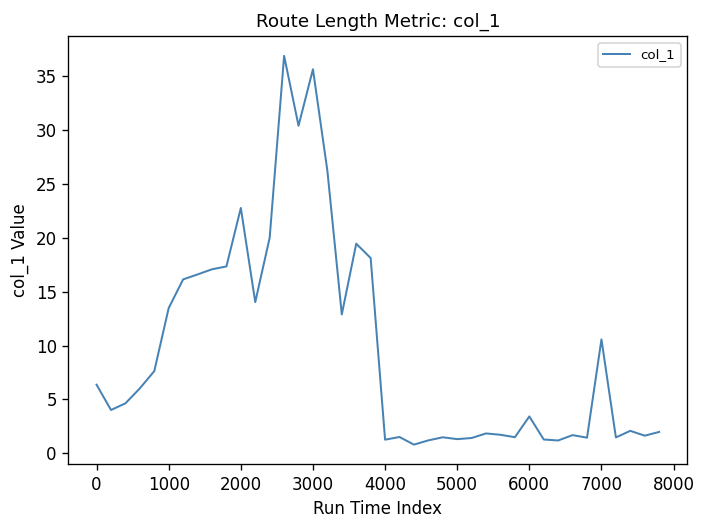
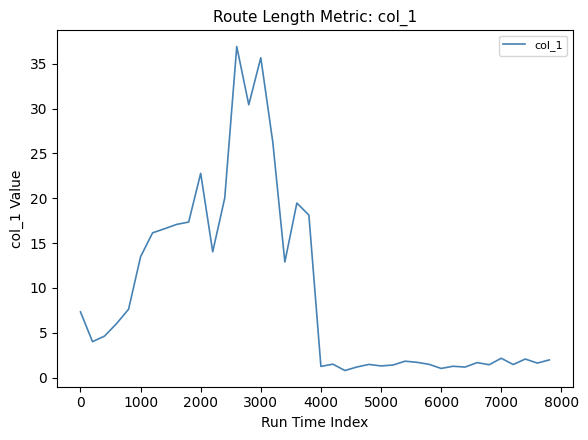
  {
-   "0": 6,
+   "0": 7,
    "1000": 13,
    "2000": 23,
    "3000": 36,
    "4000": 1,
    "5000": 1,
-   "6000": 3,
-   "7000": 11
+   "6000": 1,
+   "7000": 2
  }
